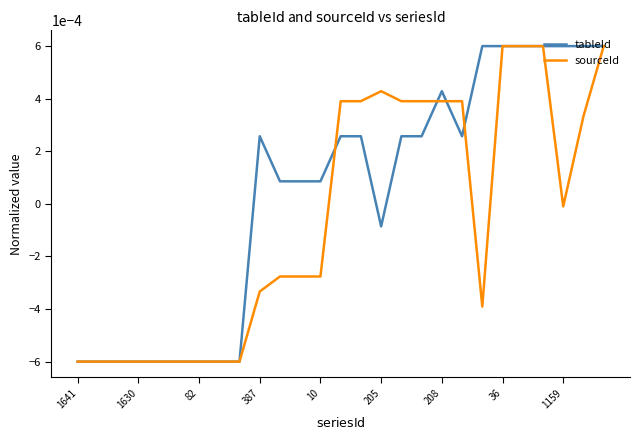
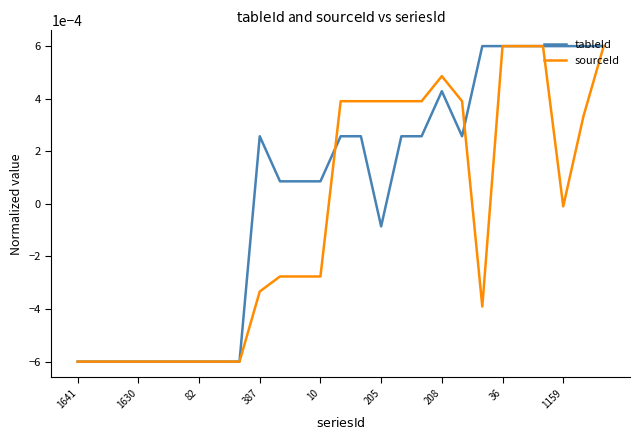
  {
    "tableId": {
      "387": 0.00026,
      "205": -0.00009,
      "208": 0.00043,
      "1159": 0.00060
    },
    "sourceId": {
      "387": -0.00033,
-     "205": 0.00043,
-     "208": 0.00039,
+     "205": 0.00039,
+     "208": 0.00049,
      "1159": -0.00001
    }
  }
